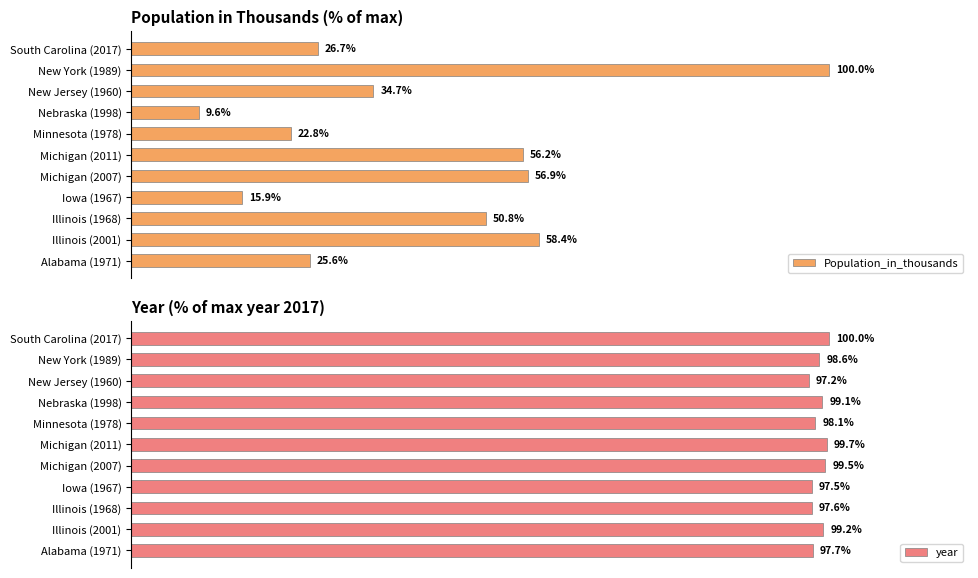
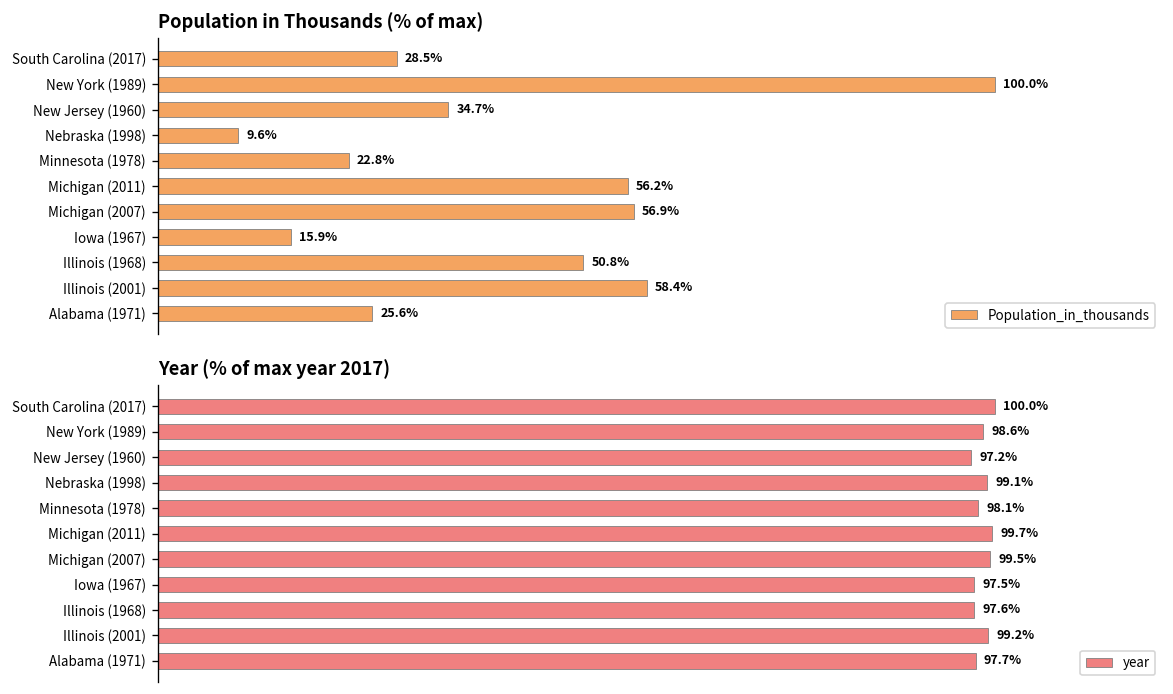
  {
    "Population in Thousands (% of max)": {
-     "South Carolina (2017)": "26.7%",
+     "South Carolina (2017)": "28.5%",
      "New York (1989)": "100.0%",
      "New Jersey (1960)": "34.7%",
      "Nebraska (1998)": "9.6%",
      "Minnesota (1978)": "22.8%",
      "Michigan (2011)": "56.2%",
      "Michigan (2007)": "56.9%",
      "Iowa (1967)": "15.9%",
      "Illinois (1968)": "50.8%",
      "Illinois (2001)": "58.4%",
      "Alabama (1971)": "25.6%"
    },
    "Year (% of max year 2017)": {
      "South Carolina (2017)": "100.0%",
      "New York (1989)": "98.6%",
      "New Jersey (1960)": "97.2%",
      "Nebraska (1998)": "99.1%",
      "Minnesota (1978)": "98.1%",
      "Michigan (2011)": "99.7%",
      "Michigan (2007)": "99.5%",
      "Iowa (1967)": "97.5%",
      "Illinois (1968)": "97.6%",
      "Illinois (2001)": "99.2%",
      "Alabama (1971)": "97.7%"
    }
  }
